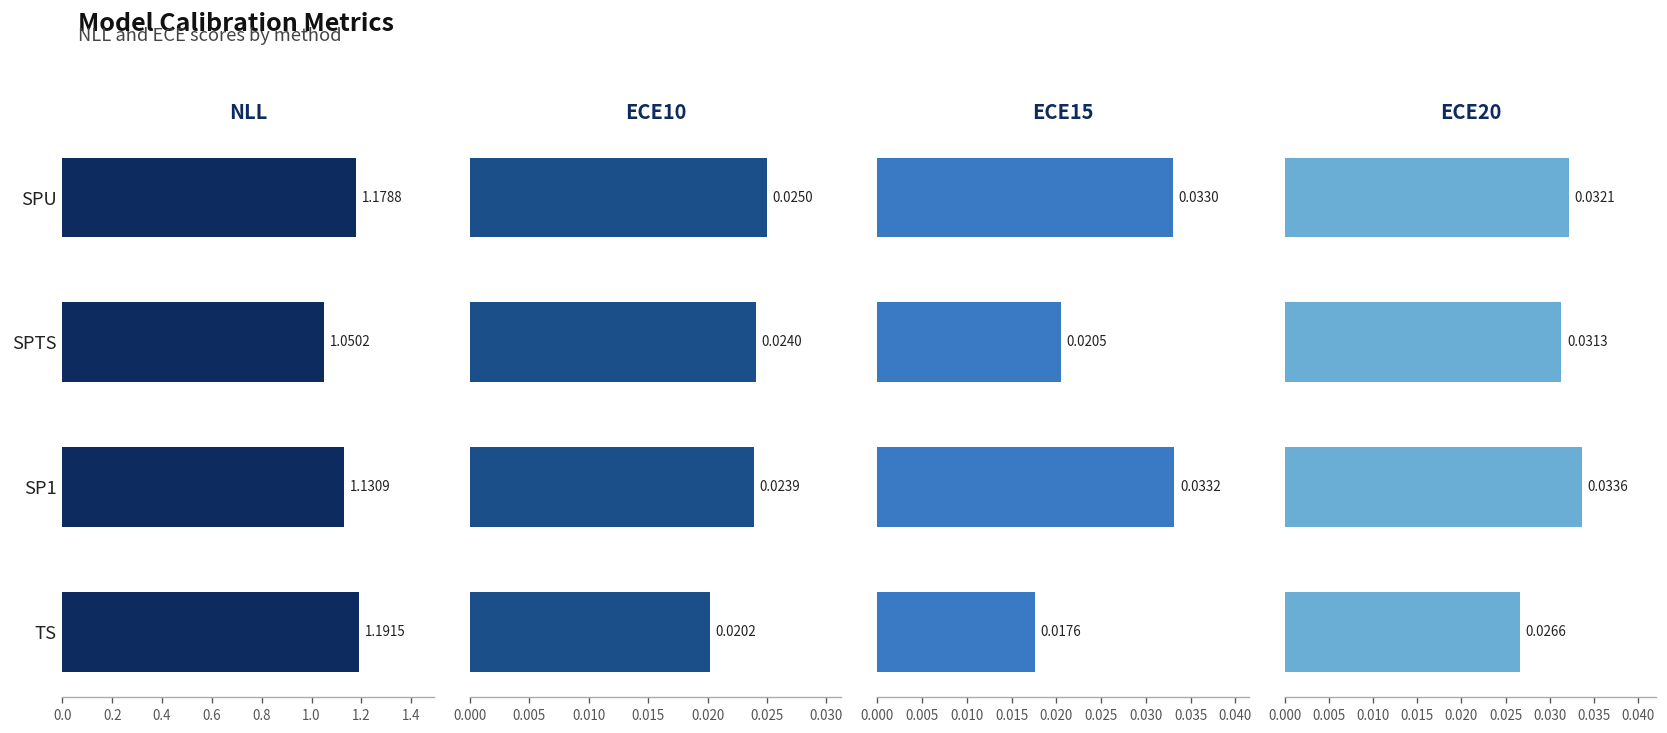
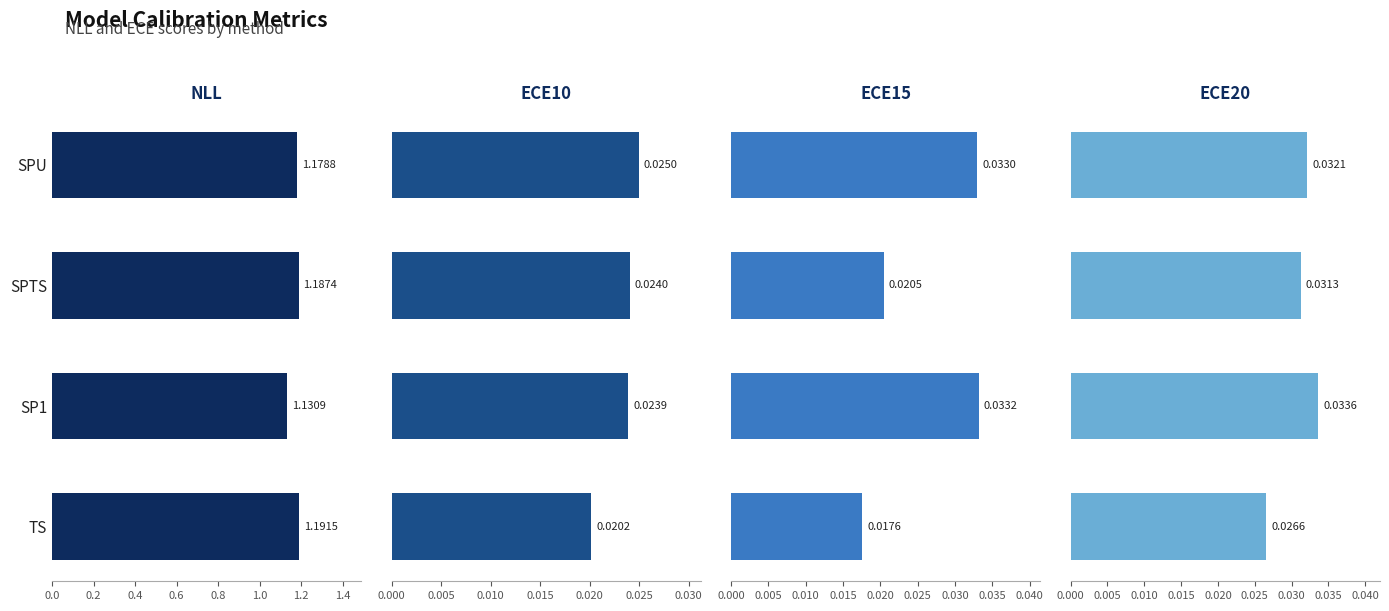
  {
    "NLL": {
      "SPU": 1.1788,
-     "SPTS": 1.0502,
+     "SPTS": 1.1874,
      "SP1": 1.1309,
      "TS": 1.1915
    }
  }
